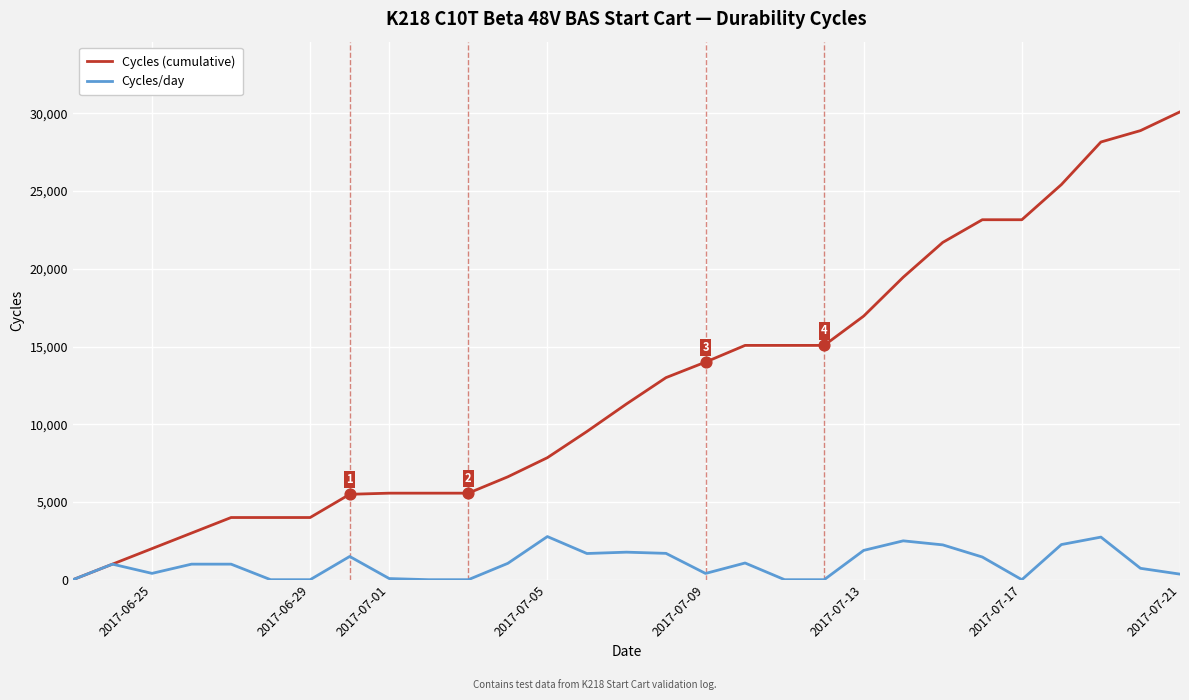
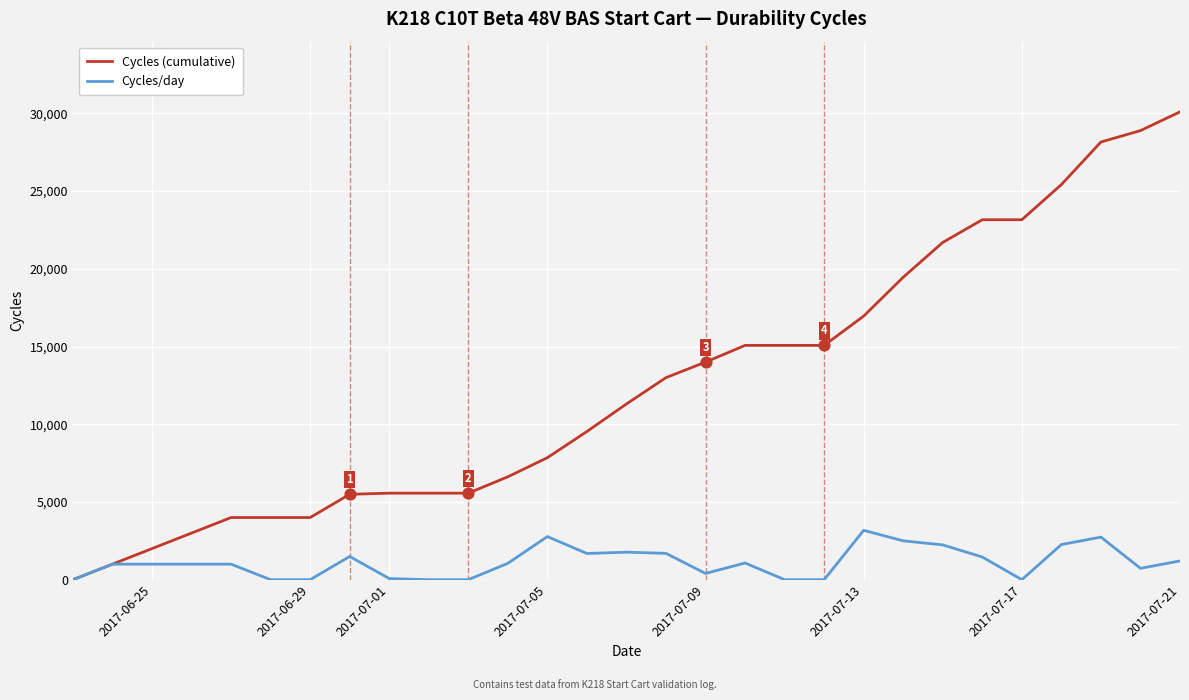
  {
    "Cycles/day": {
-     "2017-06-25": "400",
+     "2017-06-25": "1,000",
      "2017-06-29": "0",
      "2017-07-01": "100",
      "2017-07-05": "2,800",
      "2017-07-09": "400",
-     "2017-07-13": "1,900",
+     "2017-07-13": "3,200",
      "2017-07-17": "0",
-     "2017-07-21": "400"
+     "2017-07-21": "1,200"
    }
  }
